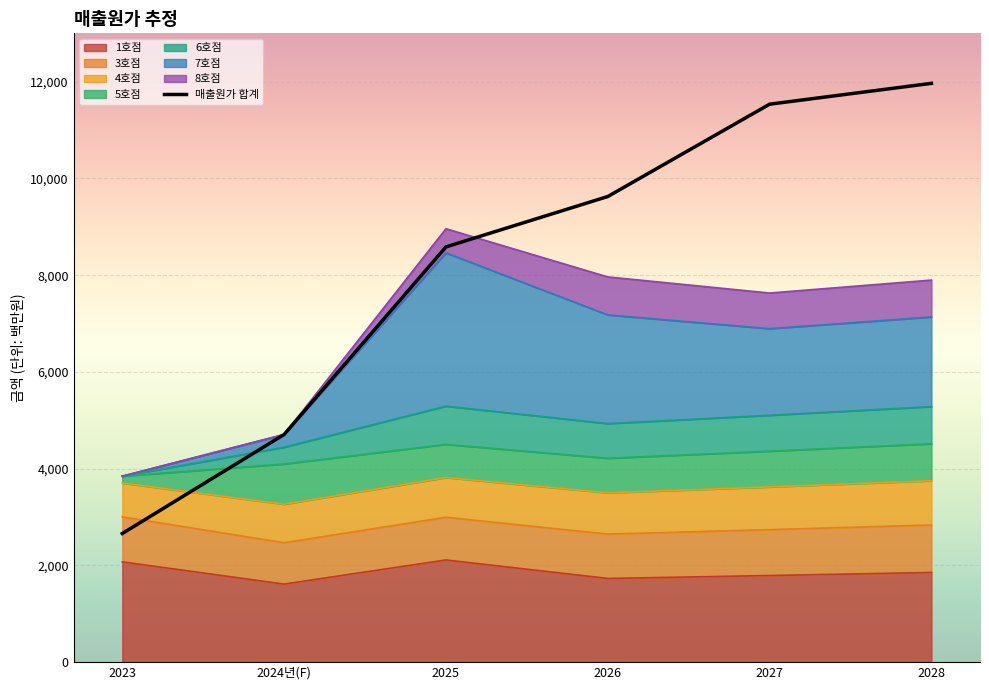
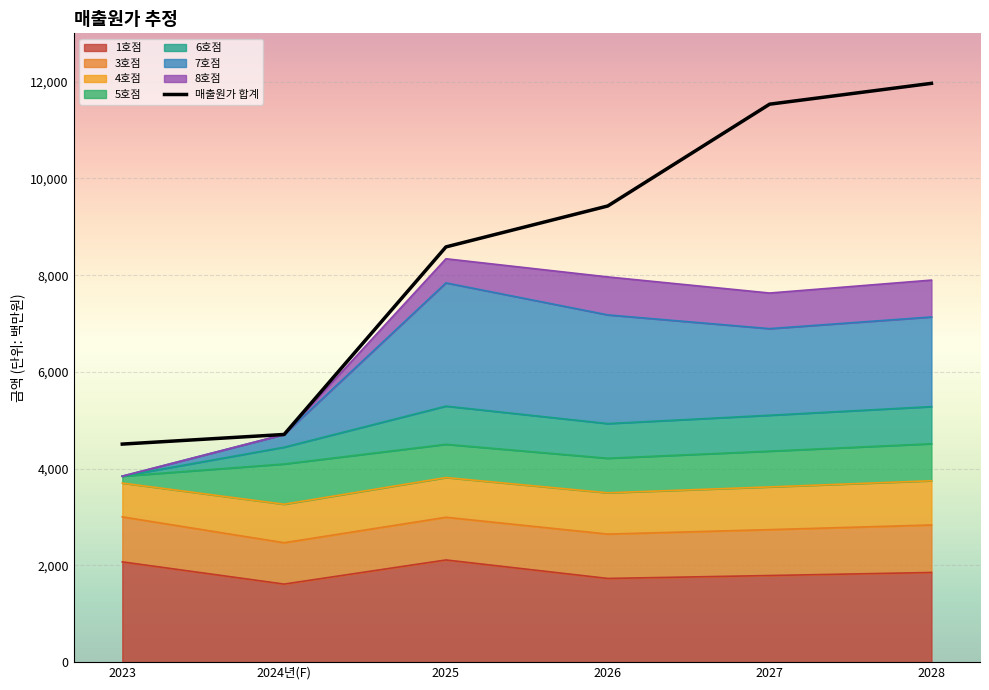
  {
    "1호점": {
      "2023": "2,100",
      "2024년(F)": "1,600",
      "2025": "2,100",
      "2026": "1,700",
      "2027": "1,800",
      "2028": "1,900"
    },
    "7호점": {
-     "2025": "3,200"
+     "2025": "2,500"
    },
    "8호점": {
      "2025": "500"
    },
    "매출원가 합계": {
-     "2023": "2,700",
+     "2023": "4,500",
      "2025": "8,600",
-     "2026": "9,600",
+     "2026": "9,400",
      "2027": "11,500",
      "2028": "12,000"
    }
  }
